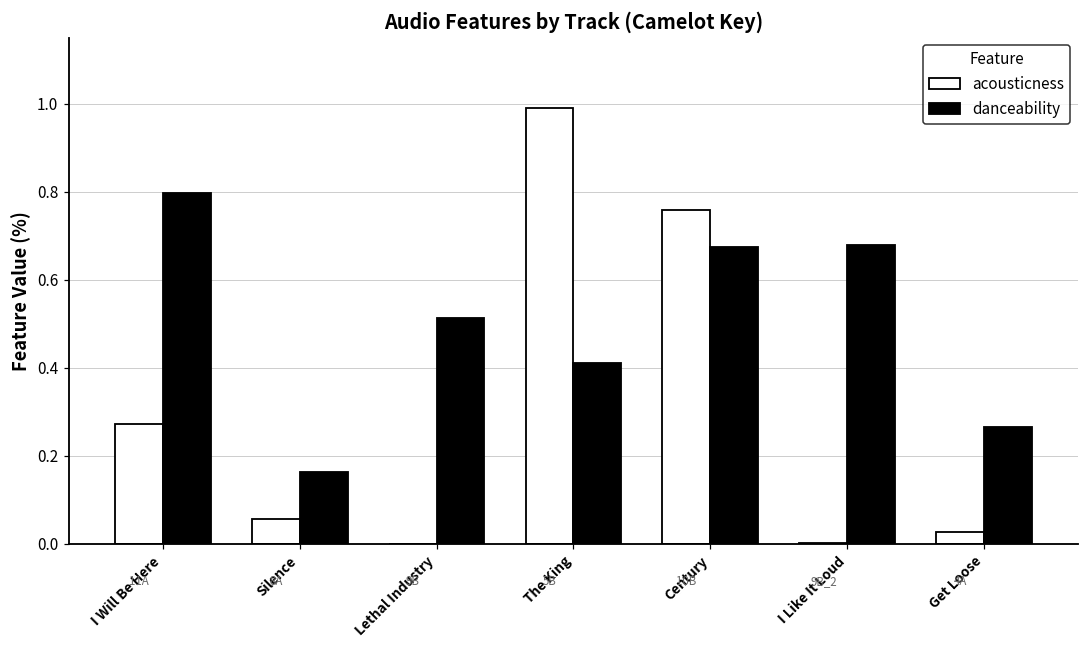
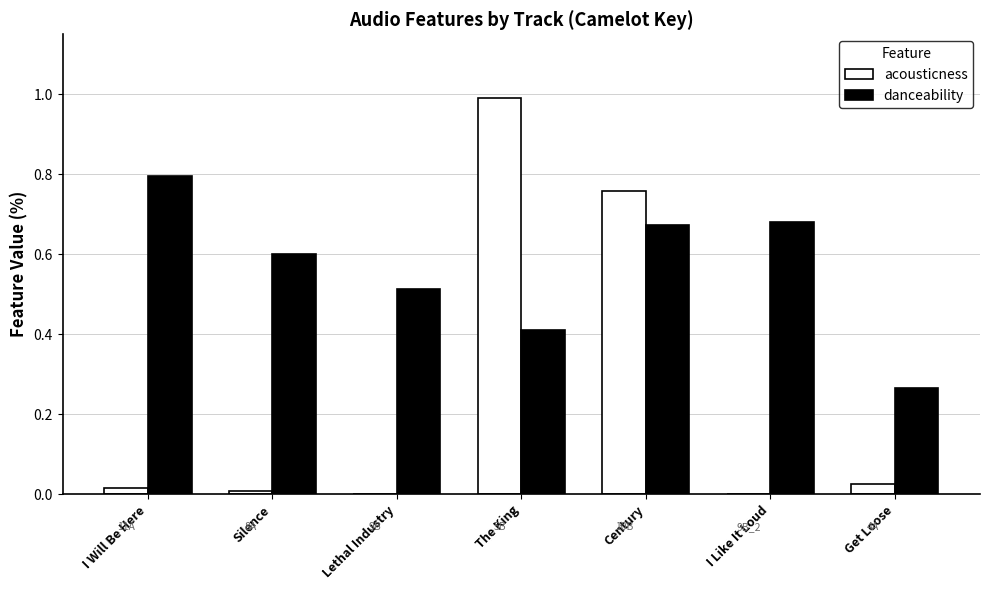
  {
    "acousticness": {
-     "I Will Be Here": 0.27,
-     "Silence": 0.06,
+     "I Will Be Here": 0.02,
+     "Silence": 0.01,
      "The King": 0.99,
      "Century": 0.76,
      "Get Loose": 0.03
    },
    "danceability": {
      "I Will Be Here": 0.80,
-     "Silence": 0.16,
+     "Silence": 0.60,
      "Lethal Industry": 0.51,
      "The King": 0.41,
      "Century": 0.67,
      "I Like It Loud": 0.68,
      "Get Loose": 0.27
    }
  }
